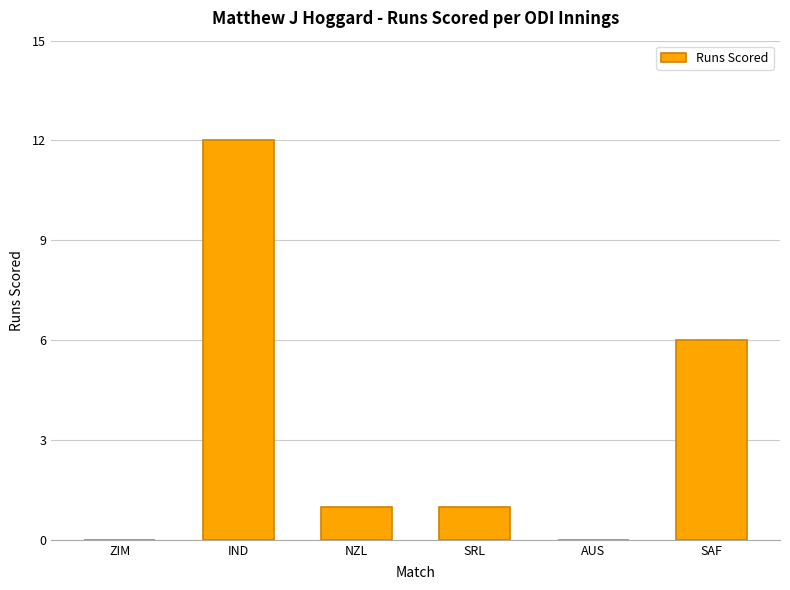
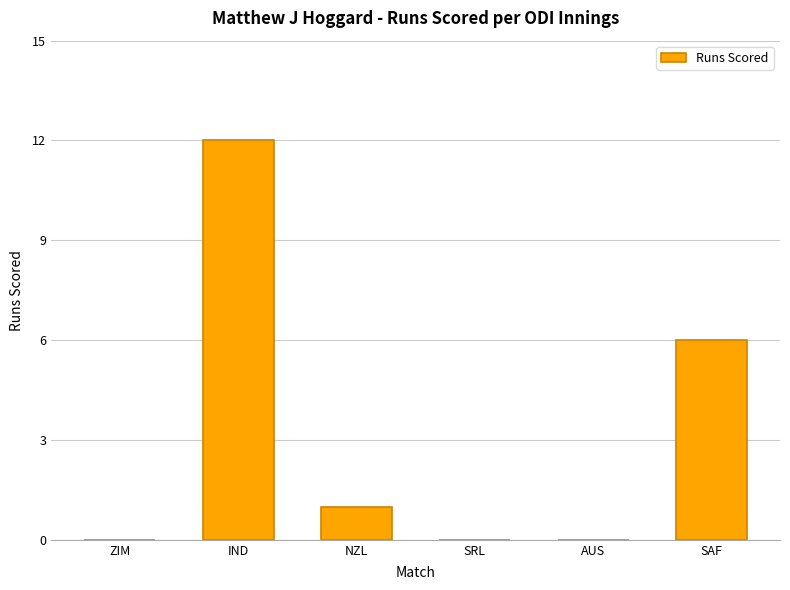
  {
    "ZIM": 0,
    "IND": 12,
    "NZL": 1,
-   "SRL": 1,
+   "SRL": 0,
    "AUS": 0,
    "SAF": 6
  }
